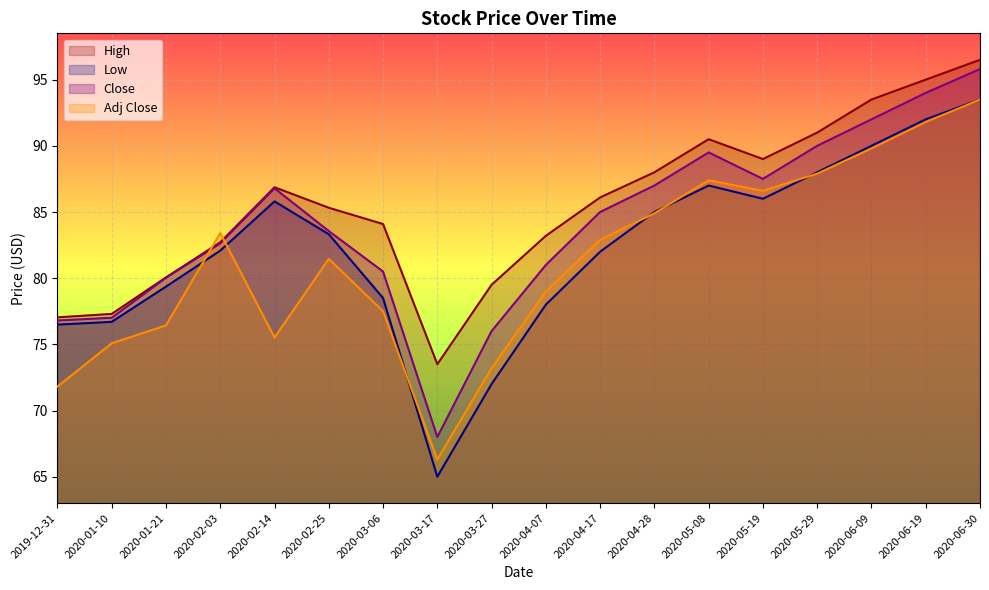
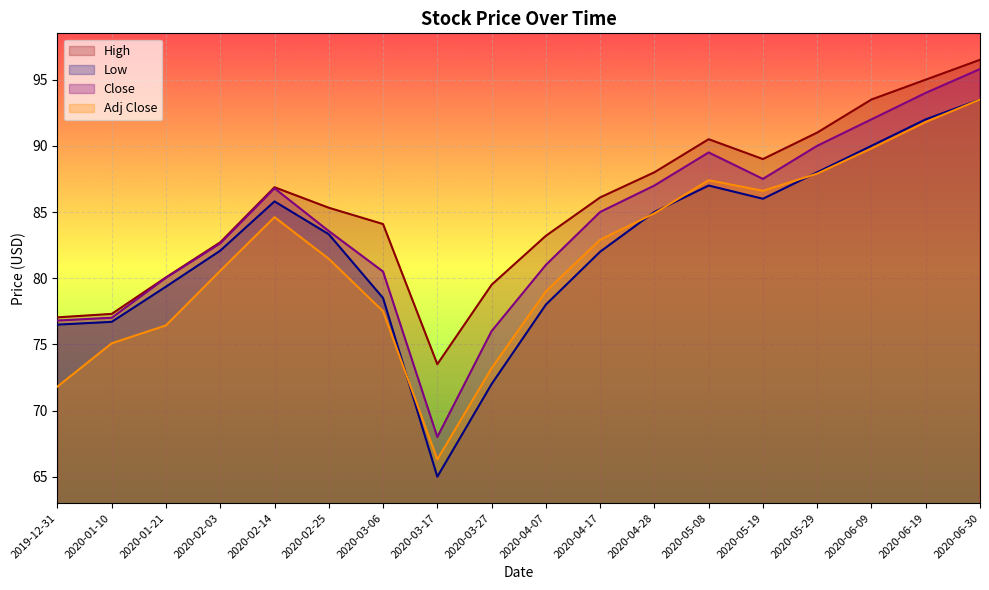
  {
    "Adj Close": {
      "2019-12-31": 71.8,
      "2020-01-10": 75.1,
      "2020-01-21": 76.4,
-     "2020-02-03": 83.4,
-     "2020-02-14": 75.5,
+     "2020-02-03": 80.6,
+     "2020-02-14": 84.6,
      "2020-02-25": 81.5,
      "2020-03-06": 77.5,
      "2020-03-17": 66.3,
      "2020-03-27": 73.2,
      "2020-04-07": 79.0,
      "2020-04-17": 82.9,
      "2020-05-08": 87.4,
      "2020-05-19": 86.6,
      "2020-06-09": 89.8,
      "2020-06-19": 91.8
    }
  }
